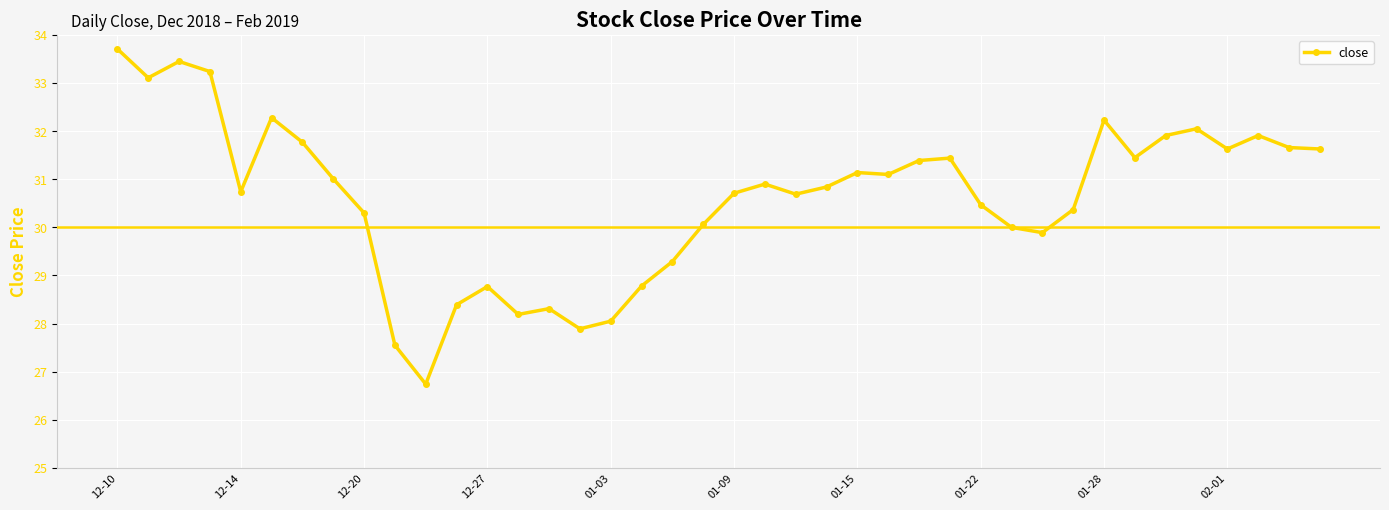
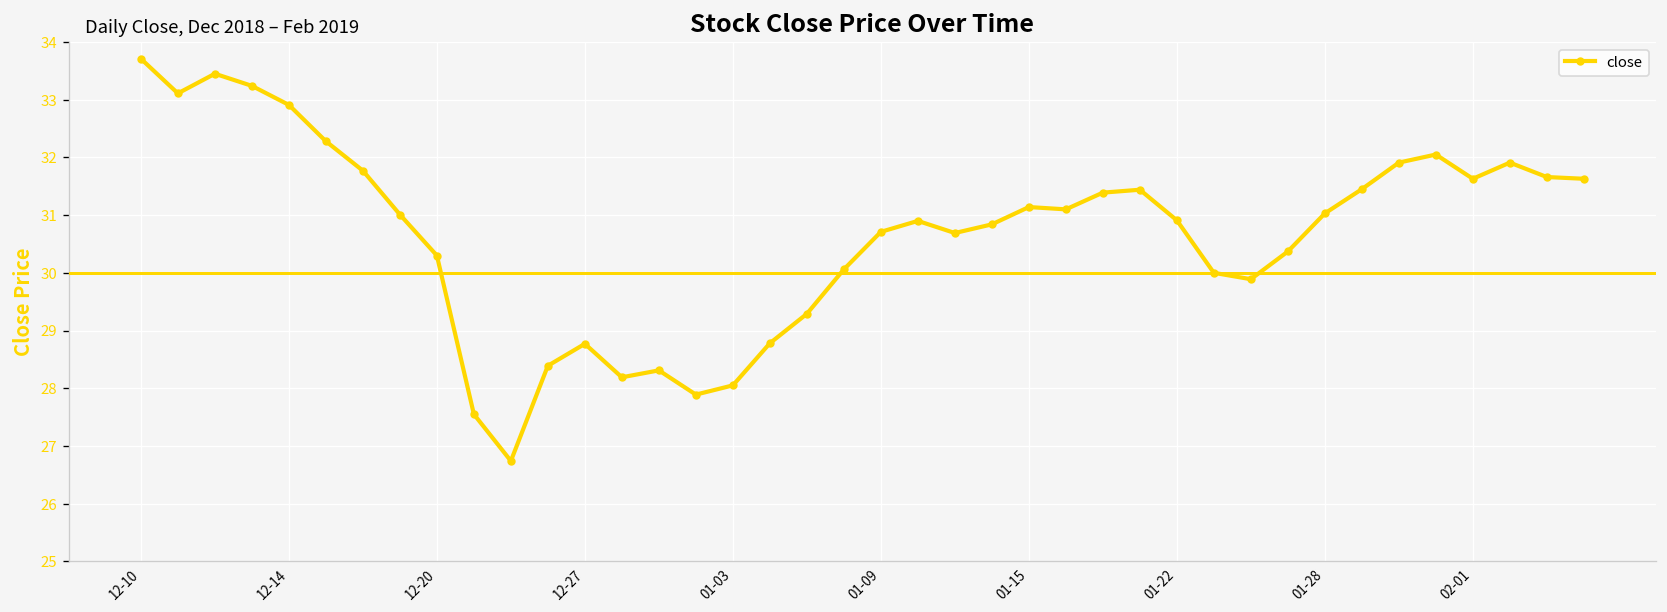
  {
    "12-10": 33.7,
-   "12-14": 30.7,
+   "12-14": 32.9,
    "12-20": 30.3,
    "12-27": 28.8,
    "01-03": 28.1,
    "01-09": 30.7,
    "01-15": 31.1,
-   "01-22": 30.5,
-   "01-28": 32.2,
+   "01-22": 30.9,
+   "01-28": 31.0,
    "02-01": 31.6
  }
